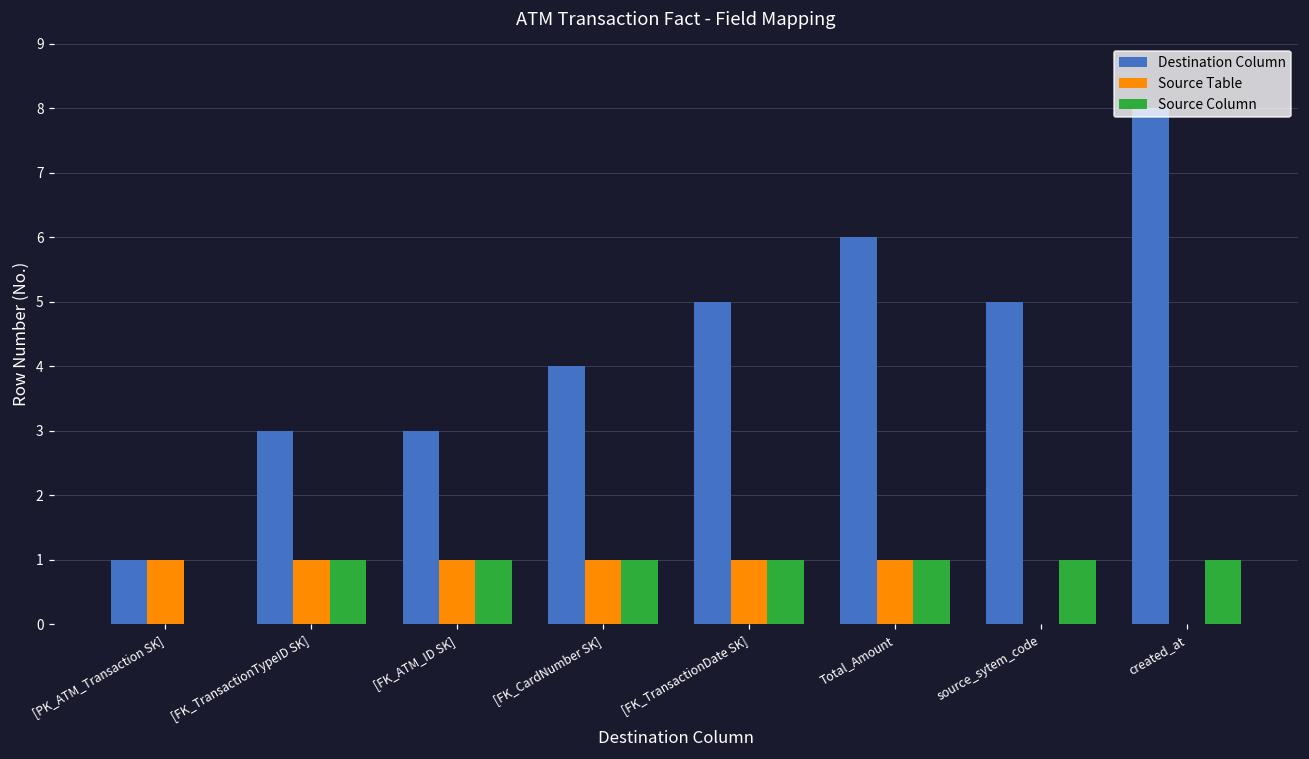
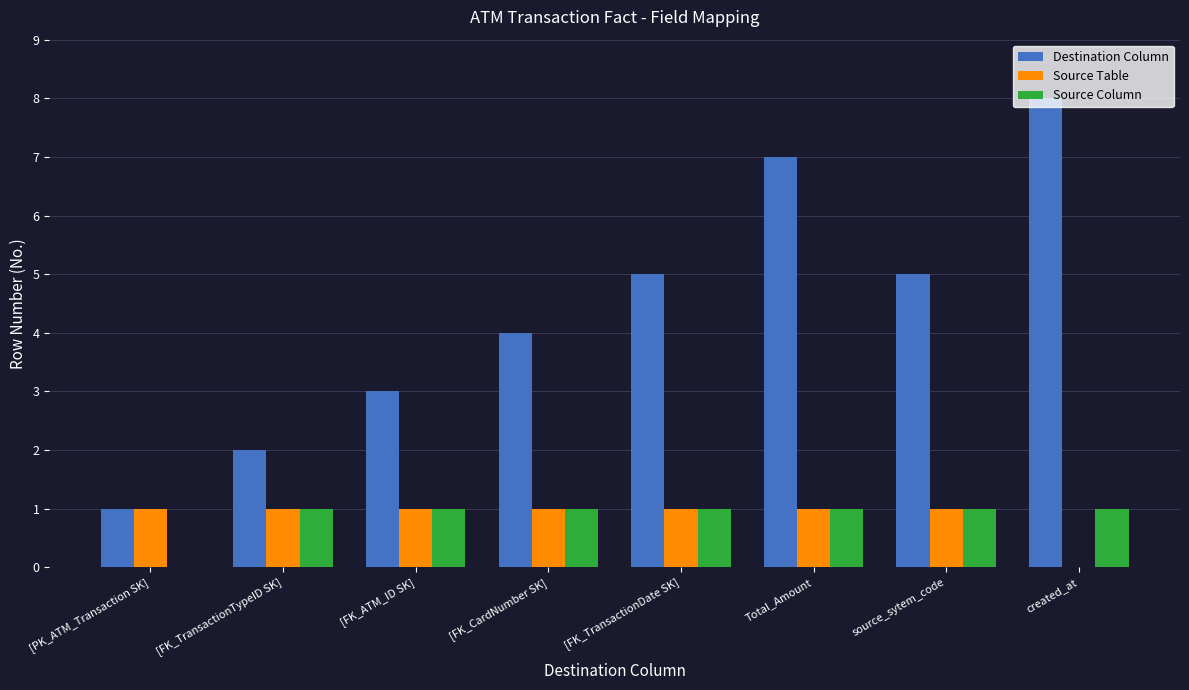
  {
    "Destination Column": {
      "[PK_ATM_Transaction SK]": 1,
-     "[FK_TransactionTypeID SK]": 3,
+     "[FK_TransactionTypeID SK]": 2,
      "[FK_ATM_ID SK]": 3,
      "[FK_CardNumber SK]": 4,
      "[FK_TransactionDate SK]": 5,
-     "Total_Amount": 6,
+     "Total_Amount": 7,
      "source_sytem_code": 5
    },
    "Source Table": {
      "[PK_ATM_Transaction SK]": 1,
      "[FK_TransactionTypeID SK]": 1,
      "[FK_ATM_ID SK]": 1,
      "[FK_CardNumber SK]": 1,
      "[FK_TransactionDate SK]": 1,
      "Total_Amount": 1,
-     "source_sytem_code": 0,
+     "source_sytem_code": 1,
      "created_at": 0
    },
    "Source Column": {
      "[PK_ATM_Transaction SK]": 0,
      "[FK_TransactionTypeID SK]": 1,
      "[FK_ATM_ID SK]": 1,
      "[FK_CardNumber SK]": 1,
      "[FK_TransactionDate SK]": 1,
      "Total_Amount": 1,
      "source_sytem_code": 1,
      "created_at": 1
    }
  }
